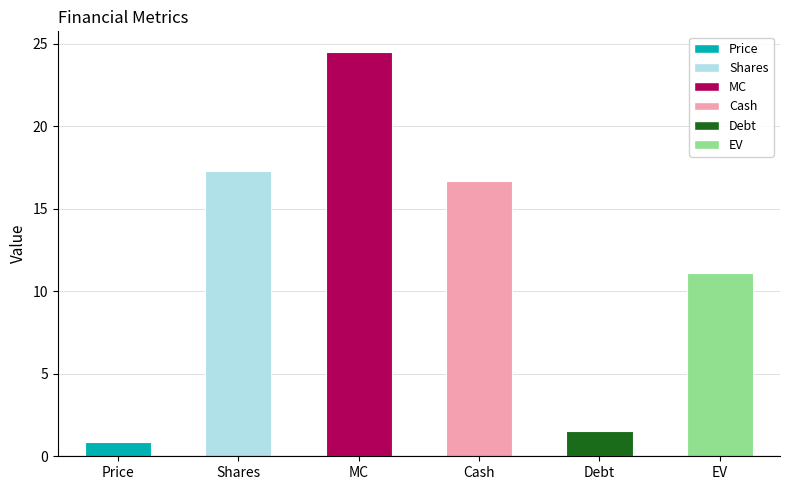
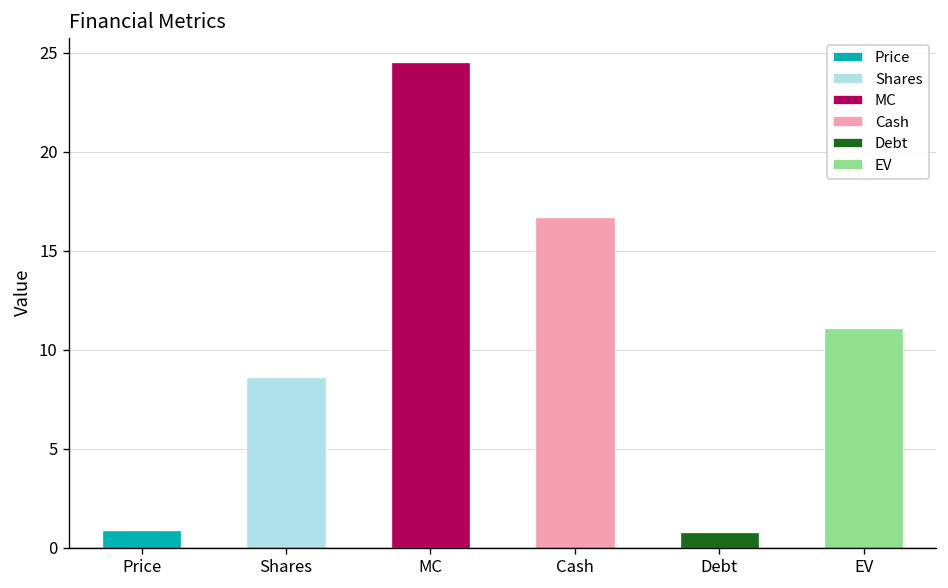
  {
    "Price": 0.9,
-   "Shares": 17.3,
+   "Shares": 8.6,
    "MC": 24.5,
    "Cash": 16.7,
-   "Debt": 1.6,
+   "Debt": 0.8,
    "EV": 11.1
  }
